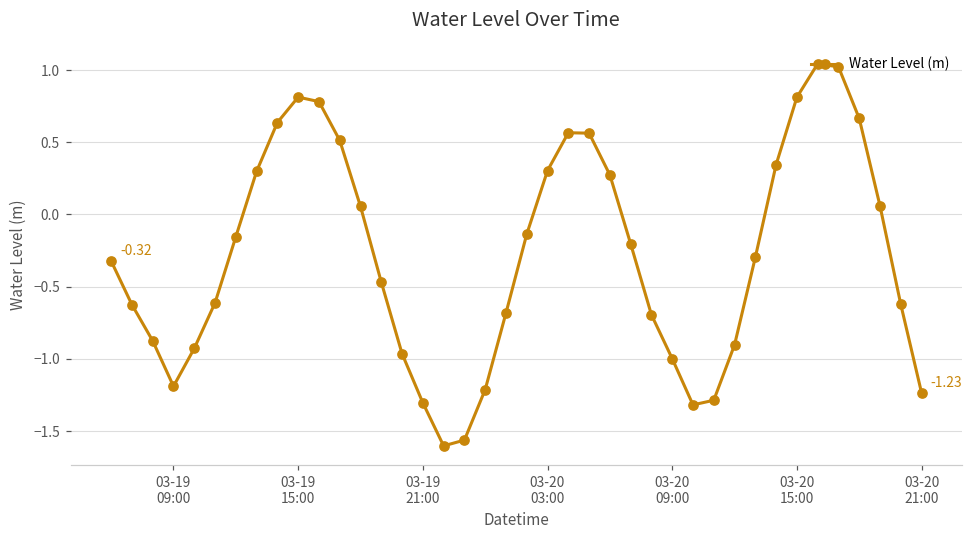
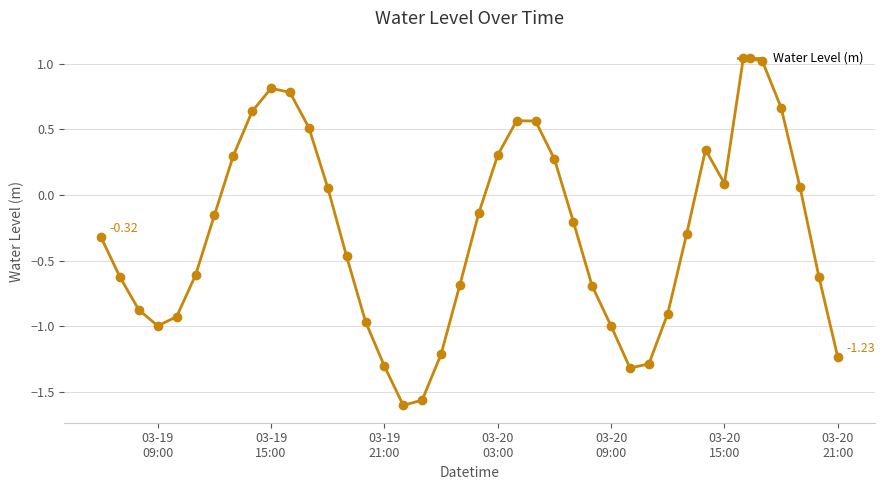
  {
-   "03-19 09:00": -1.19,
+   "03-19 09:00": -1.00,
    "03-19 15:00": 0.81,
    "03-19 21:00": -1.30,
    "03-20 03:00": 0.30,
    "03-20 09:00": -1.00,
-   "03-20 15:00": 0.81
+   "03-20 15:00": 0.09
  }
